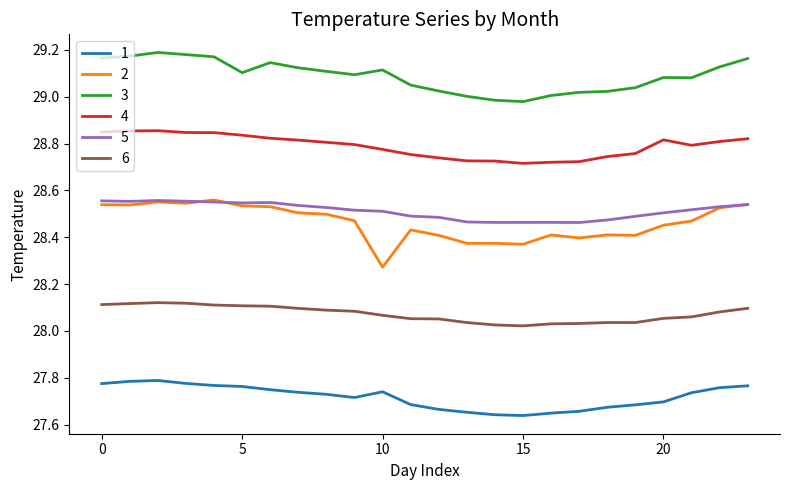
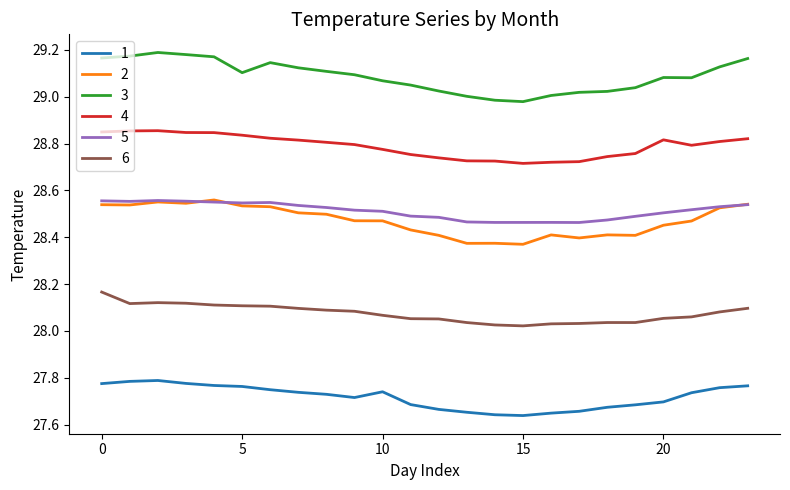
  {
    "1": {
      "0": 27.78,
      "5": 27.76,
      "10": 27.74,
      "15": 27.64,
      "20": 27.70
    },
    "2": {
      "0": 28.54,
      "5": 28.53,
-     "10": 28.27,
+     "10": 28.47,
      "15": 28.37,
      "20": 28.45
    },
    "3": {
      "5": 29.10,
-     "10": 29.11,
+     "10": 29.07,
      "15": 28.98,
      "20": 29.08
    },
    "4": {
      "5": 28.84,
      "10": 28.78,
      "15": 28.72,
      "20": 28.82
    },
    "5": {
      "0": 28.56,
      "5": 28.55,
      "10": 28.51,
      "15": 28.46,
      "20": 28.50
    },
    "6": {
-     "0": 28.11,
+     "0": 28.17,
      "5": 28.11,
      "10": 28.07,
      "15": 28.02,
      "20": 28.05
    }
  }
